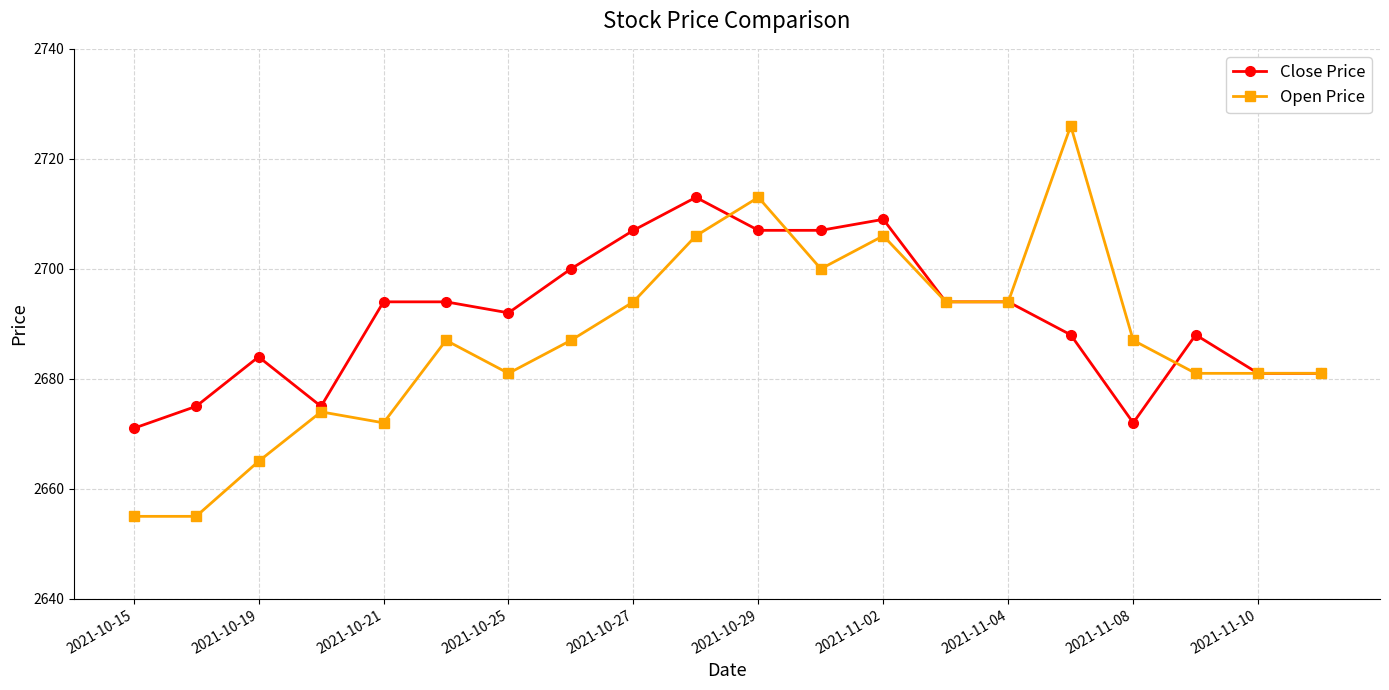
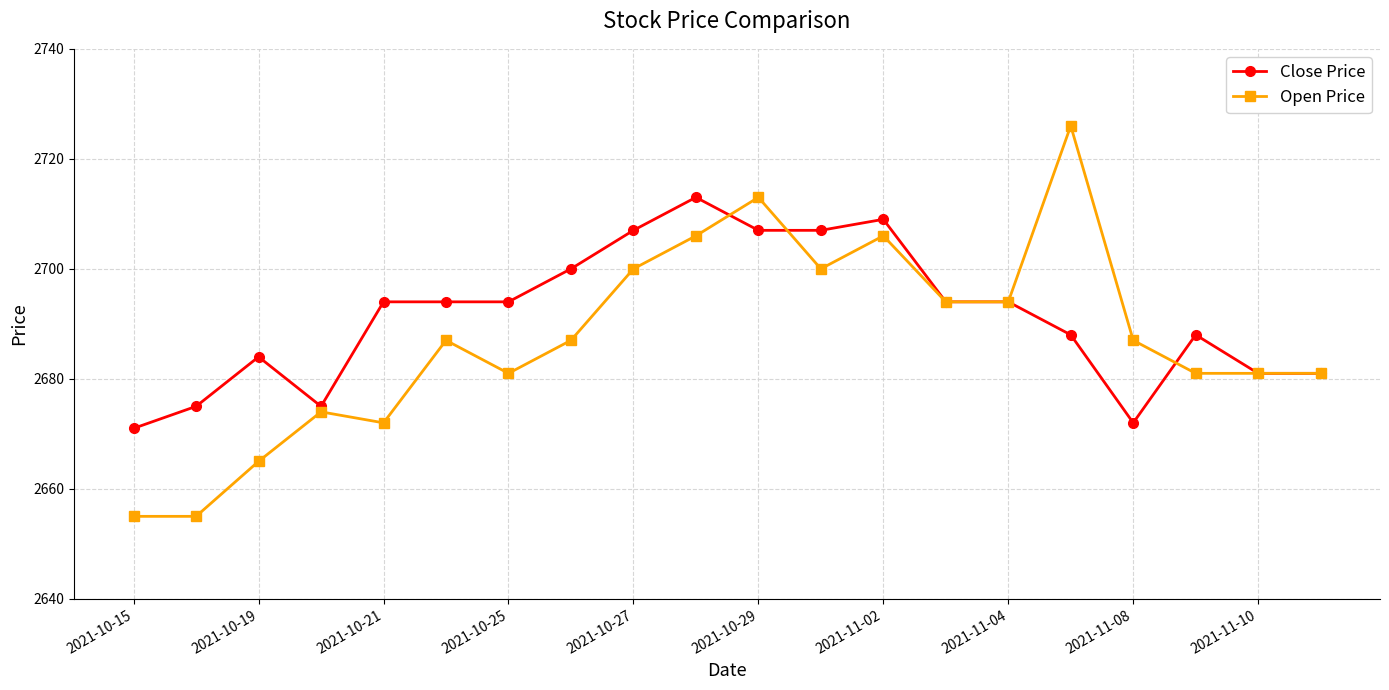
  {
    "Close Price": {
      "2021-10-15": 2671,
      "2021-10-19": 2684,
      "2021-10-21": 2694,
-     "2021-10-25": 2692,
+     "2021-10-25": 2694,
      "2021-10-27": 2707,
      "2021-10-29": 2707,
      "2021-11-02": 2709,
      "2021-11-08": 2672
    },
    "Open Price": {
      "2021-10-15": 2655,
      "2021-10-19": 2665,
      "2021-10-21": 2672,
      "2021-10-25": 2681,
-     "2021-10-27": 2694,
+     "2021-10-27": 2700,
      "2021-10-29": 2713,
      "2021-11-02": 2706,
      "2021-11-08": 2687
    }
  }
